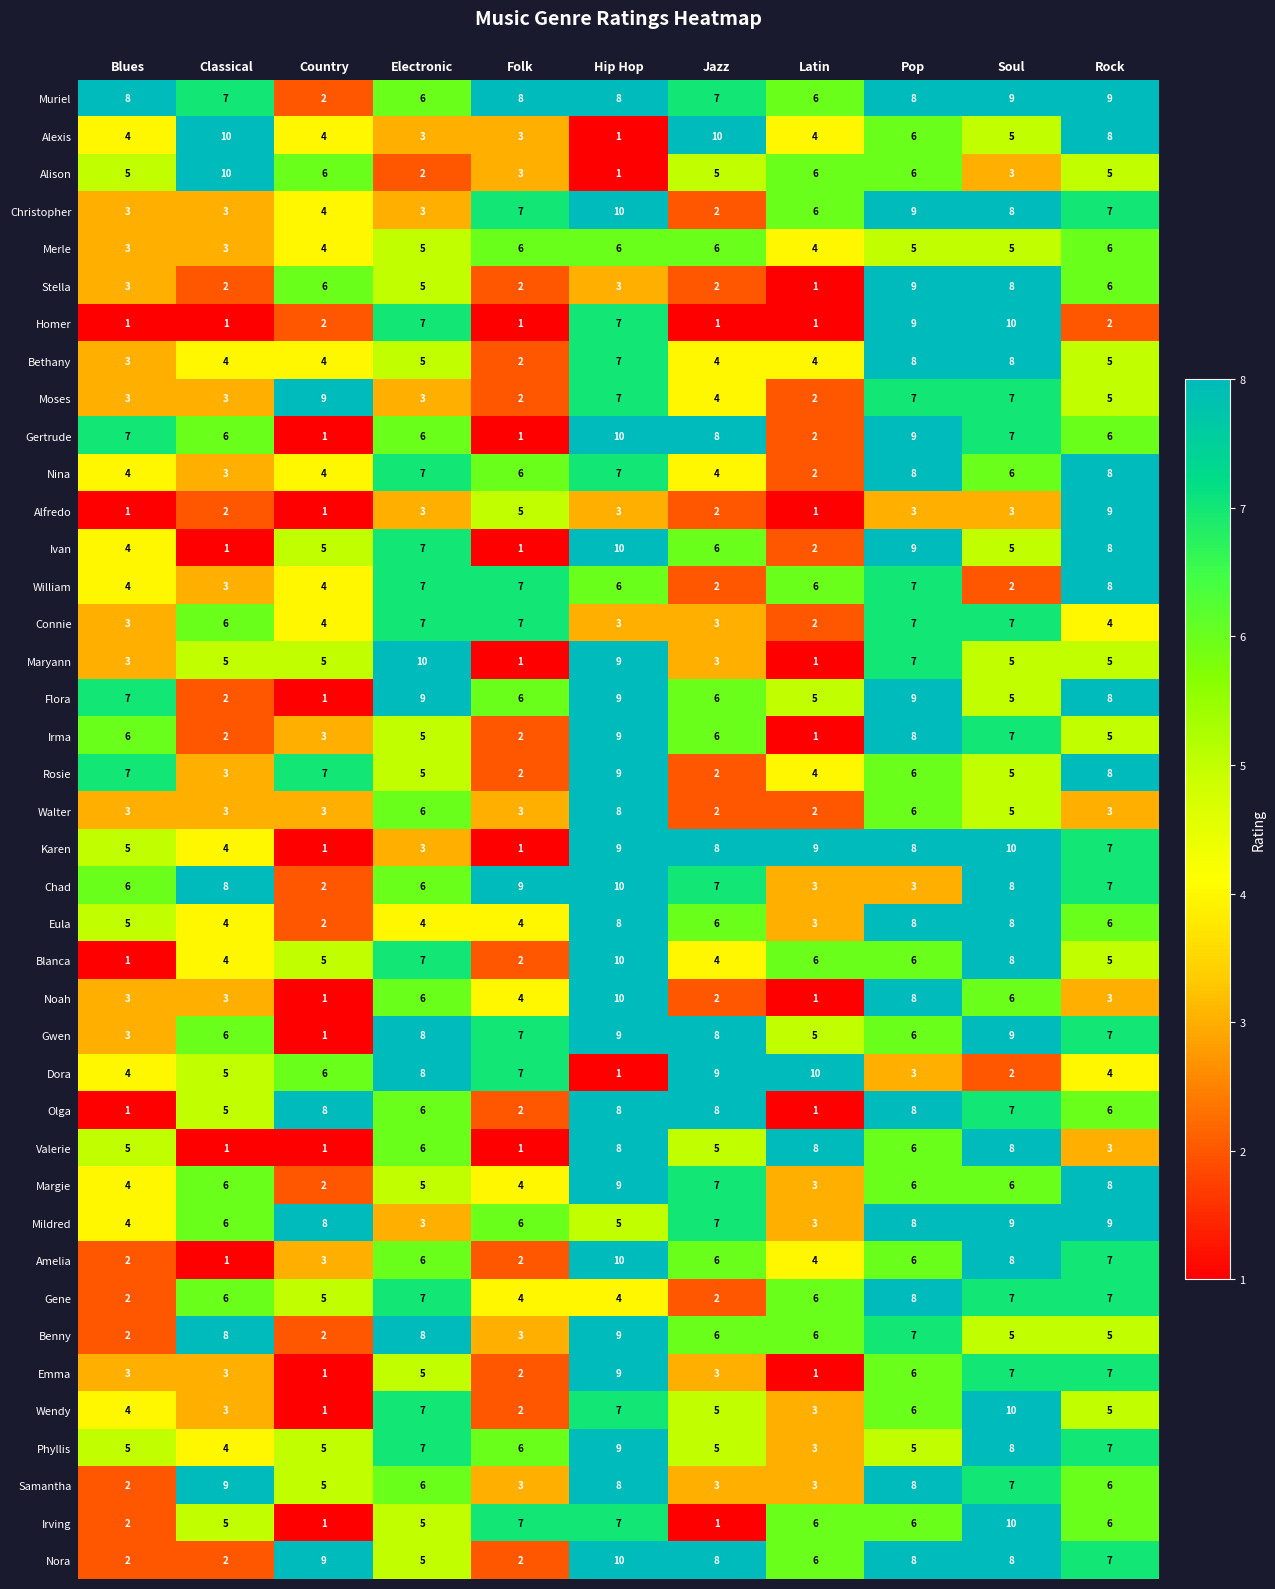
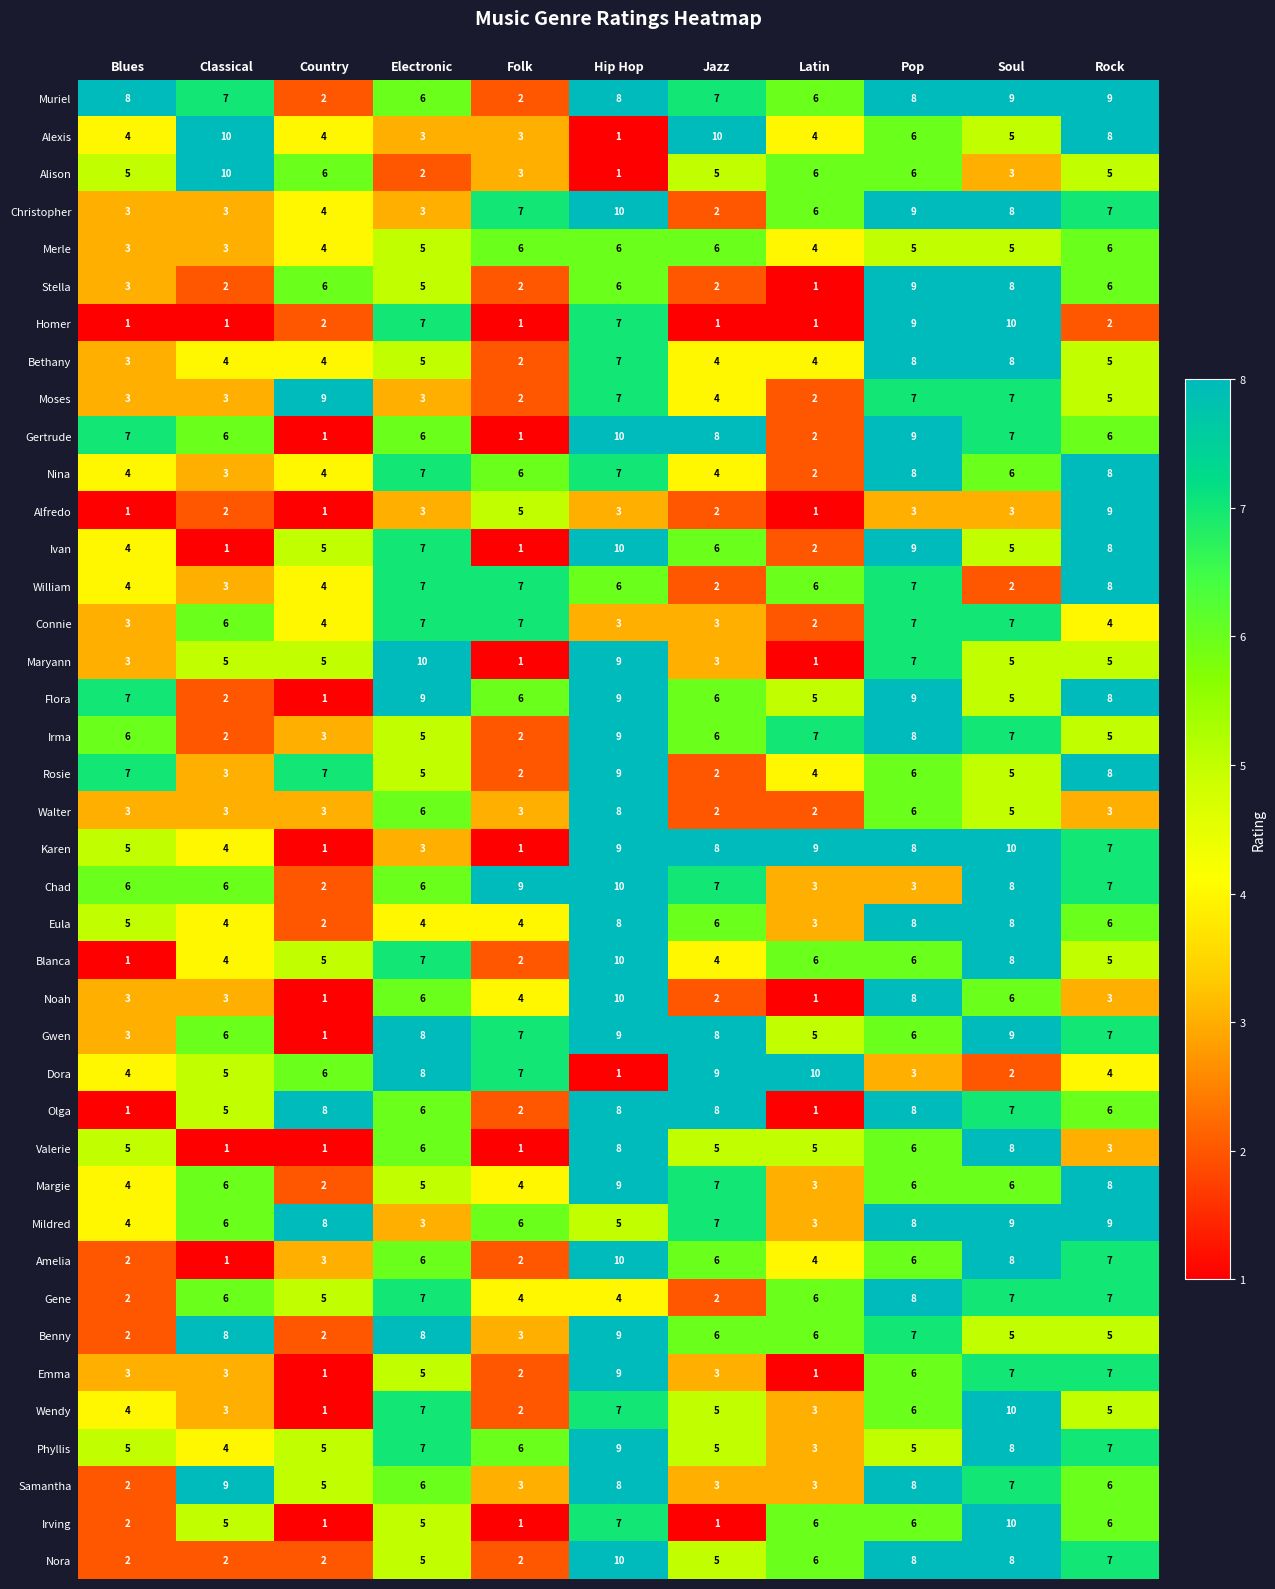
  {
    "Muriel": {
      "Blues": 8,
      "Classical": 7,
      "Country": 2,
      "Electronic": 6,
-     "Folk": 8,
+     "Folk": 2,
      "Hip Hop": 8,
      "Jazz": 7,
      "Latin": 6,
      "Pop": 8,
      "Soul": 9,
      "Rock": 9
    },
    "Stella": {
      "Blues": 3,
      "Classical": 2,
      "Country": 6,
      "Electronic": 5,
      "Folk": 2,
-     "Hip Hop": 3,
+     "Hip Hop": 6,
      "Jazz": 2,
      "Latin": 1,
      "Pop": 9,
      "Soul": 8,
      "Rock": 6
    },
    "Irma": {
      "Blues": 6,
      "Classical": 2,
      "Country": 3,
      "Electronic": 5,
      "Folk": 2,
      "Hip Hop": 9,
      "Jazz": 6,
-     "Latin": 1,
+     "Latin": 7,
      "Pop": 8,
      "Soul": 7,
      "Rock": 5
    },
    "Chad": {
      "Blues": 6,
-     "Classical": 8,
+     "Classical": 6,
      "Country": 2,
      "Electronic": 6,
      "Folk": 9,
      "Hip Hop": 10,
      "Jazz": 7,
      "Latin": 3,
      "Pop": 3,
      "Soul": 8,
      "Rock": 7
    },
    "Valerie": {
      "Blues": 5,
      "Classical": 1,
      "Country": 1,
      "Electronic": 6,
      "Folk": 1,
      "Hip Hop": 8,
      "Jazz": 5,
-     "Latin": 8,
+     "Latin": 5,
      "Pop": 6,
      "Soul": 8,
      "Rock": 3
    },
    "Irving": {
      "Blues": 2,
      "Classical": 5,
      "Country": 1,
      "Electronic": 5,
-     "Folk": 7,
+     "Folk": 1,
      "Hip Hop": 7,
      "Jazz": 1,
      "Latin": 6,
      "Pop": 6,
      "Soul": 10,
      "Rock": 6
    },
    "Nora": {
      "Blues": 2,
      "Classical": 2,
-     "Country": 9,
+     "Country": 2,
      "Electronic": 5,
      "Folk": 2,
      "Hip Hop": 10,
-     "Jazz": 8,
+     "Jazz": 5,
      "Latin": 6,
      "Pop": 8,
      "Soul": 8,
      "Rock": 7
    }
  }
